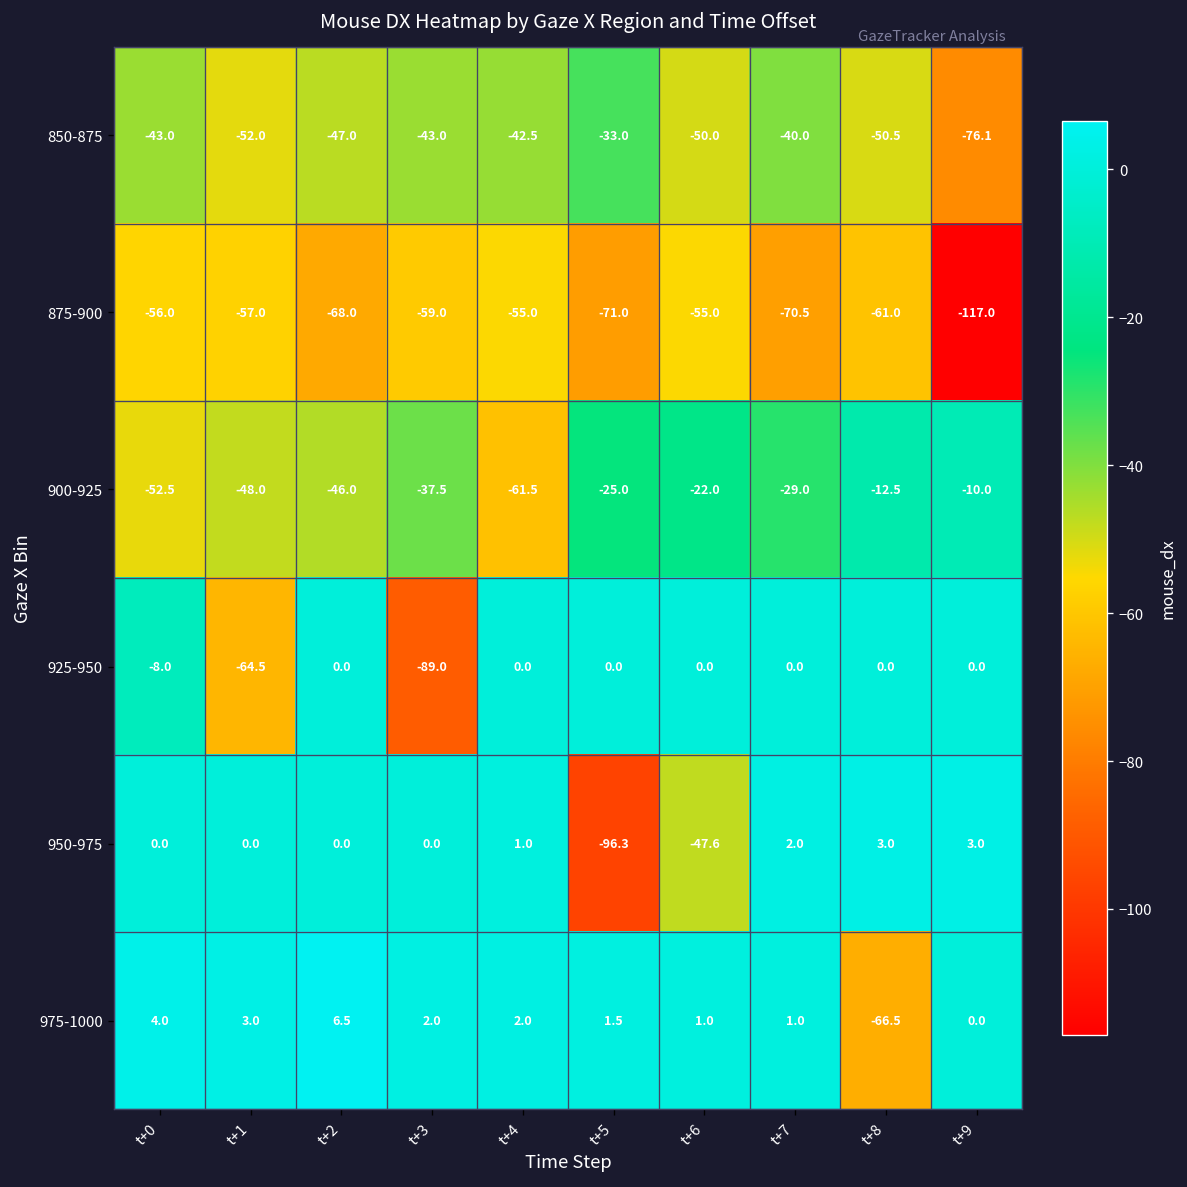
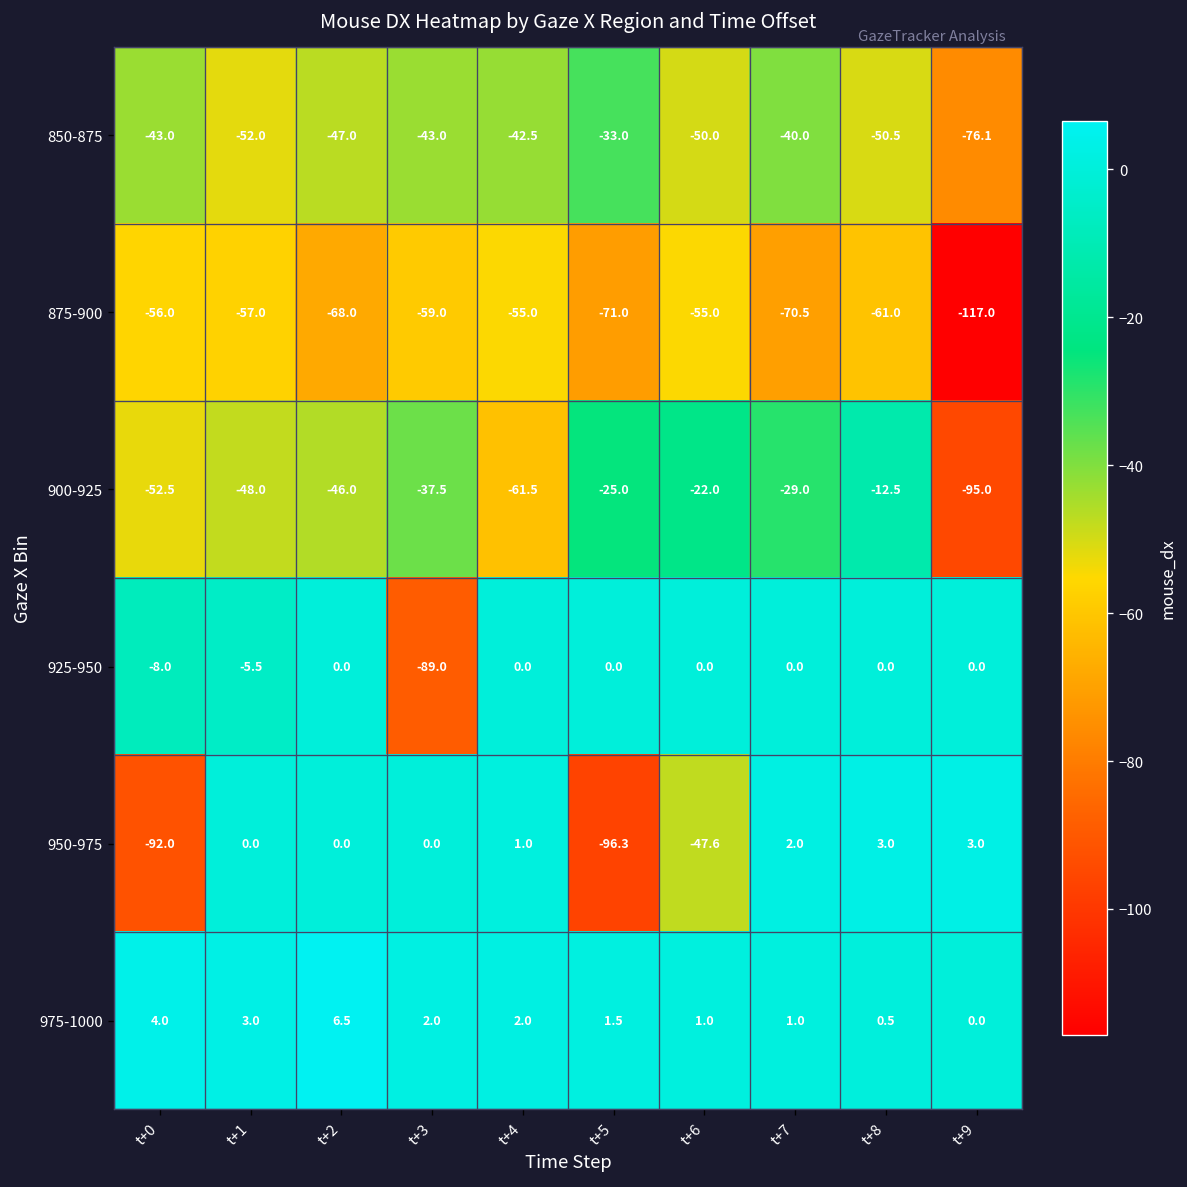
  {
    "850-875": {
      "t+0": -43.0,
      "t+1": -52.0,
      "t+2": -47.0,
      "t+3": -43.0,
      "t+4": -42.5,
      "t+5": -33.0,
      "t+6": -50.0,
      "t+7": -40.0,
      "t+8": -50.5,
      "t+9": -76.1
    },
    "875-900": {
      "t+0": -56.0,
      "t+1": -57.0,
      "t+2": -68.0,
      "t+3": -59.0,
      "t+4": -55.0,
      "t+5": -71.0,
      "t+6": -55.0,
      "t+7": -70.5,
      "t+8": -61.0,
      "t+9": -117.0
    },
    "900-925": {
      "t+0": -52.5,
      "t+1": -48.0,
      "t+2": -46.0,
      "t+3": -37.5,
      "t+4": -61.5,
      "t+5": -25.0,
      "t+6": -22.0,
      "t+7": -29.0,
      "t+8": -12.5,
-     "t+9": -10.0
+     "t+9": -95.0
    },
    "925-950": {
      "t+0": -8.0,
-     "t+1": -64.5,
+     "t+1": -5.5,
      "t+2": 0.0,
      "t+3": -89.0,
      "t+4": 0.0,
      "t+5": 0.0,
      "t+6": 0.0,
      "t+7": 0.0,
      "t+8": 0.0,
      "t+9": 0.0
    },
    "950-975": {
-     "t+0": 0.0,
+     "t+0": -92.0,
      "t+1": 0.0,
      "t+2": 0.0,
      "t+3": 0.0,
      "t+4": 1.0,
      "t+5": -96.3,
      "t+6": -47.6,
      "t+7": 2.0,
      "t+8": 3.0,
      "t+9": 3.0
    },
    "975-1000": {
      "t+0": 4.0,
      "t+1": 3.0,
      "t+2": 6.5,
      "t+3": 2.0,
      "t+4": 2.0,
      "t+5": 1.5,
      "t+6": 1.0,
      "t+7": 1.0,
-     "t+8": -66.5,
+     "t+8": 0.5,
      "t+9": 0.0
    }
  }
